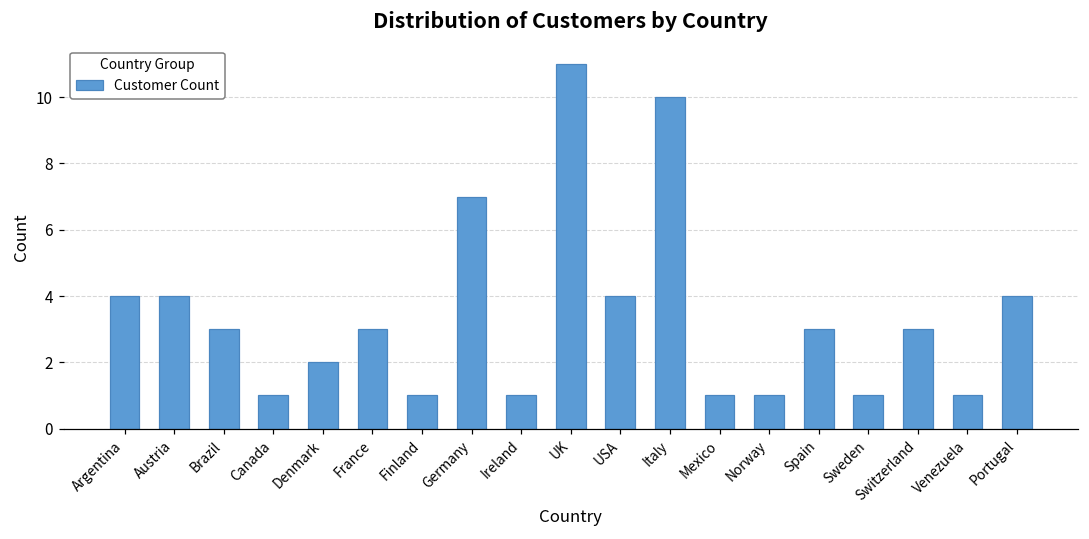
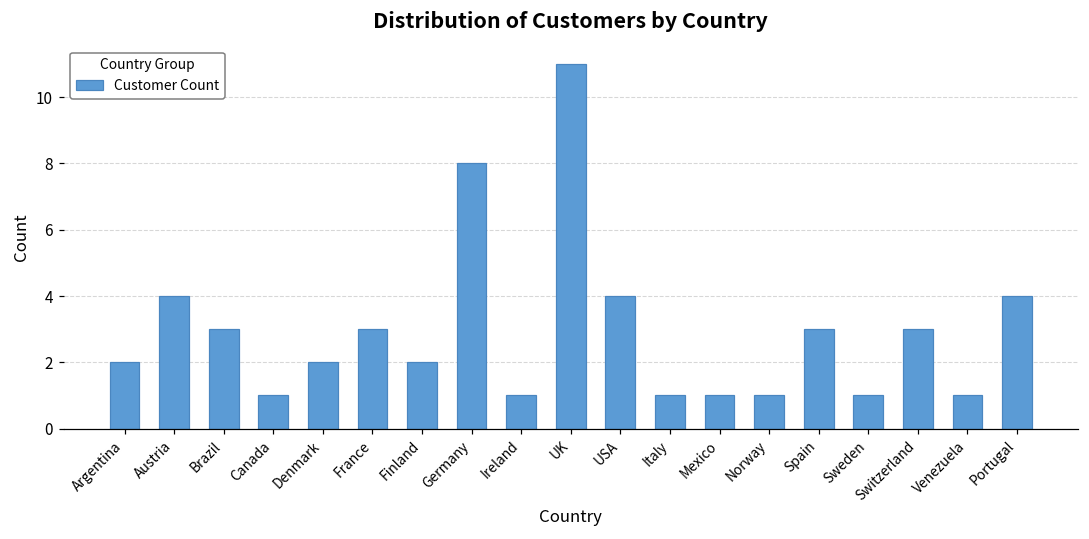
  {
-   "Argentina": 4,
+   "Argentina": 2,
    "Austria": 4,
    "Brazil": 3,
    "Canada": 1,
    "Denmark": 2,
    "France": 3,
-   "Finland": 1,
-   "Germany": 7,
+   "Finland": 2,
+   "Germany": 8,
    "Ireland": 1,
    "UK": 11,
    "USA": 4,
-   "Italy": 10,
+   "Italy": 1,
    "Mexico": 1,
    "Norway": 1,
    "Spain": 3,
    "Sweden": 1,
    "Switzerland": 3,
    "Venezuela": 1,
    "Portugal": 4
  }
